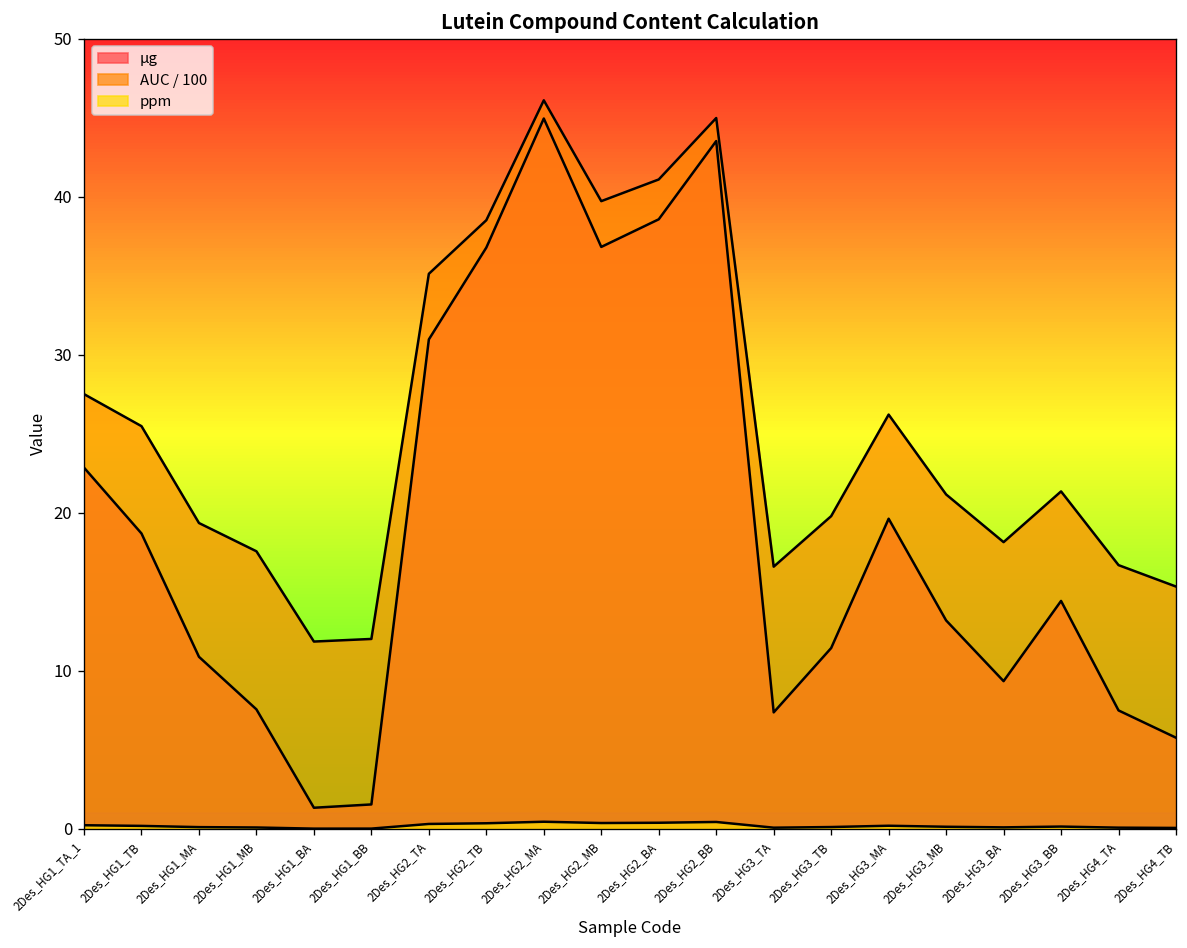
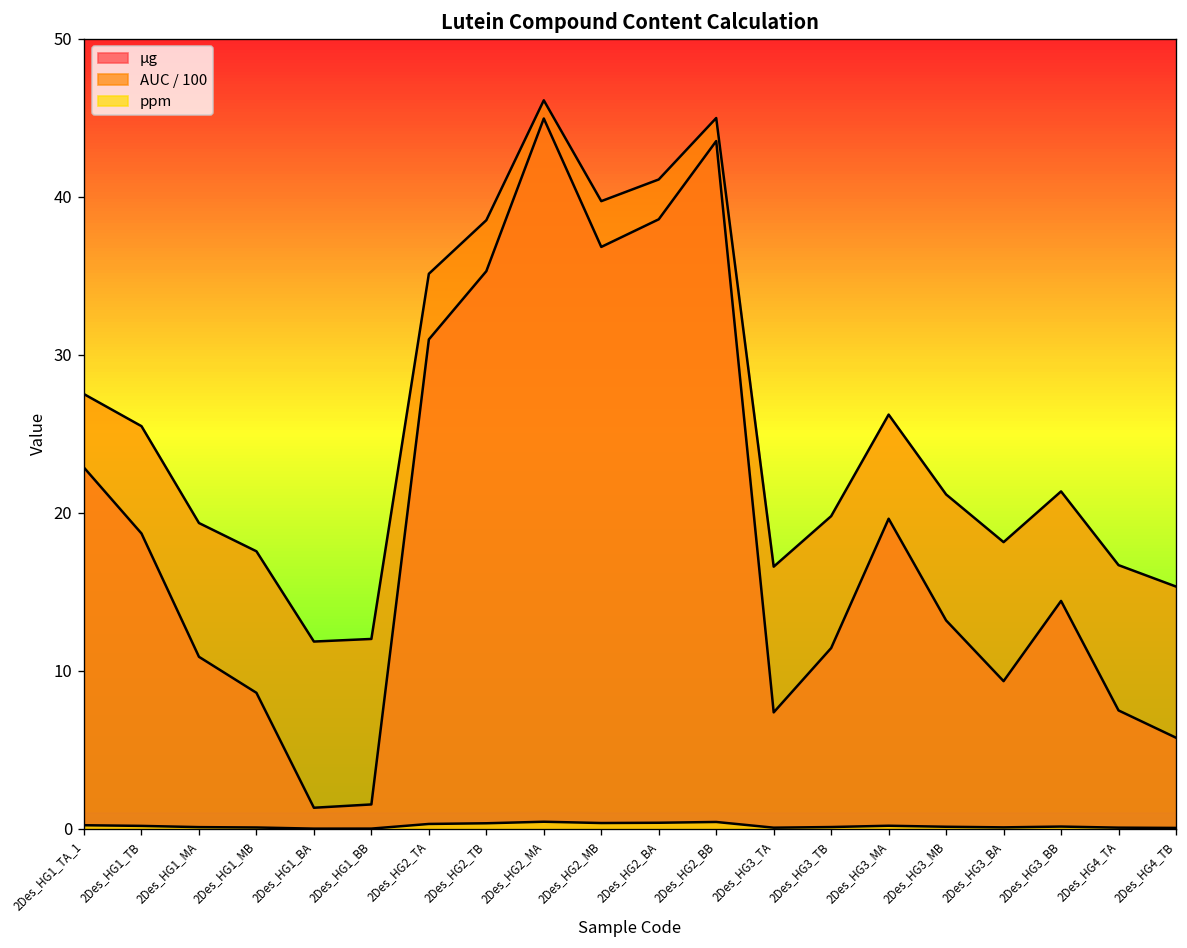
  {
    "µg": {
      "2Des_HG1_TA_1": 22.9,
      "2Des_HG1_TB": 18.7,
      "2Des_HG1_MA": 10.9,
-     "2Des_HG1_MB": 7.6,
+     "2Des_HG1_MB": 8.6,
      "2Des_HG1_BA": 1.3,
      "2Des_HG1_BB": 1.5,
      "2Des_HG2_TA": 31.0,
-     "2Des_HG2_TB": 36.8,
+     "2Des_HG2_TB": 35.3,
      "2Des_HG2_MA": 45.0,
      "2Des_HG2_MB": 36.8,
      "2Des_HG2_BA": 38.6,
      "2Des_HG2_BB": 43.5,
      "2Des_HG3_TA": 7.4,
      "2Des_HG3_TB": 11.4,
      "2Des_HG3_MA": 19.6,
      "2Des_HG3_MB": 13.2,
      "2Des_HG3_BA": 9.3,
      "2Des_HG3_BB": 14.4,
      "2Des_HG4_TA": 7.5,
      "2Des_HG4_TB": 5.8
    },
    "AUC / 100": {
      "2Des_HG1_TA_1": 27.5,
      "2Des_HG1_TB": 25.5,
      "2Des_HG1_MA": 19.4,
      "2Des_HG1_MB": 17.6,
      "2Des_HG1_BA": 11.9,
      "2Des_HG1_BB": 12.0,
      "2Des_HG2_TA": 35.1,
      "2Des_HG2_TB": 38.5,
      "2Des_HG2_MA": 46.1,
      "2Des_HG2_MB": 39.7,
      "2Des_HG2_BA": 41.1,
      "2Des_HG2_BB": 45.0,
      "2Des_HG3_TA": 16.6,
      "2Des_HG3_TB": 19.8,
      "2Des_HG3_MA": 26.2,
      "2Des_HG3_MB": 21.2,
      "2Des_HG3_BA": 18.1,
      "2Des_HG3_BB": 21.4,
      "2Des_HG4_TA": 16.7,
      "2Des_HG4_TB": 15.3
    }
  }
